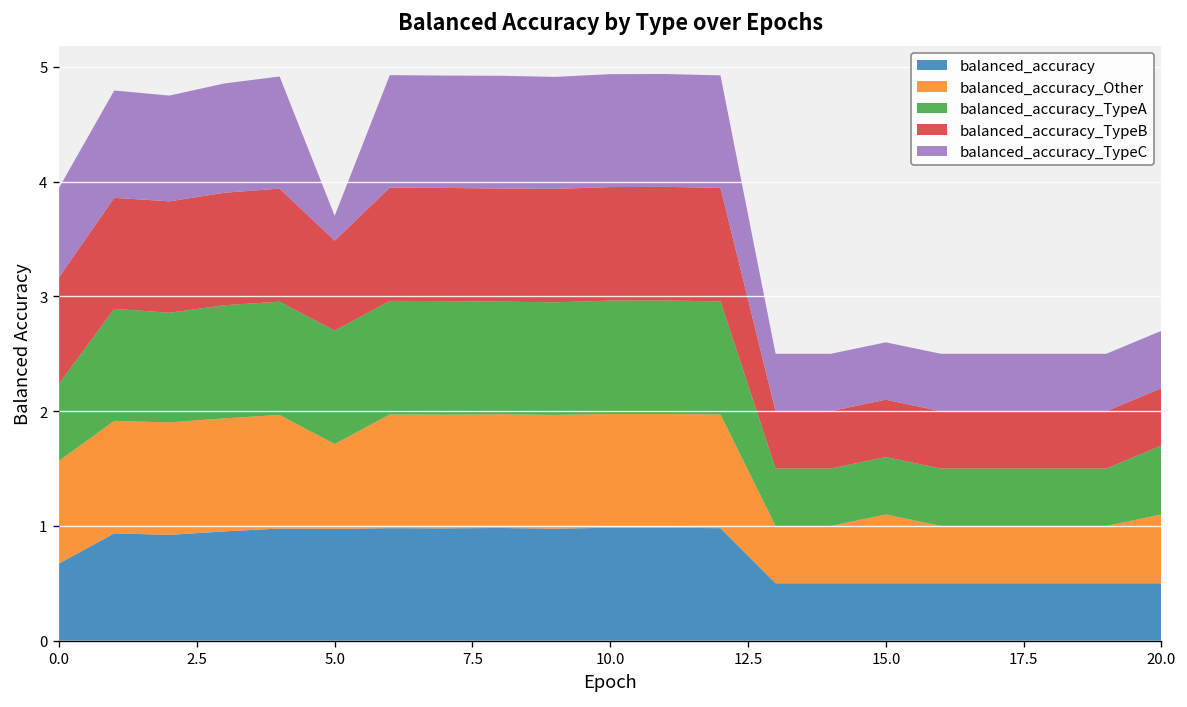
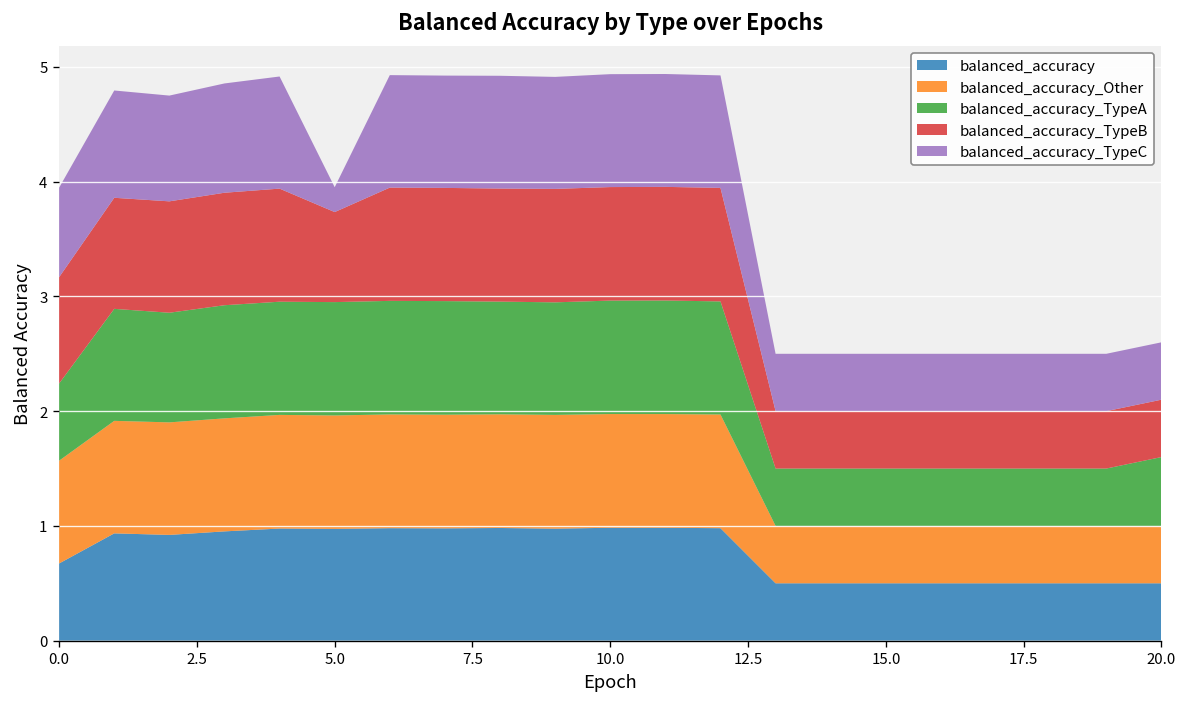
  {
    "balanced_accuracy": {
      "0.0": 0.7,
      "5.0": 1.0,
      "10.0": 1.0,
      "15.0": 0.5,
      "20.0": 0.5
    },
    "balanced_accuracy_Other": {
      "0.0": 0.9,
-     "5.0": 0.7,
+     "5.0": 1.0,
      "10.0": 1.0,
-     "15.0": 0.6,
-     "20.0": 0.6
+     "15.0": 0.5,
+     "20.0": 0.5
    },
    "balanced_accuracy_TypeA": {
      "0.0": 0.7,
      "5.0": 1.0,
      "10.0": 1.0,
      "15.0": 0.5,
      "20.0": 0.6
    },
    "balanced_accuracy_TypeB": {
      "0.0": 0.9,
      "5.0": 0.8,
      "10.0": 1.0,
      "15.0": 0.5,
      "20.0": 0.5
    },
    "balanced_accuracy_TypeC": {
      "0.0": 0.8,
      "5.0": 0.2,
      "10.0": 1.0,
      "15.0": 0.5,
      "20.0": 0.5
    }
  }
